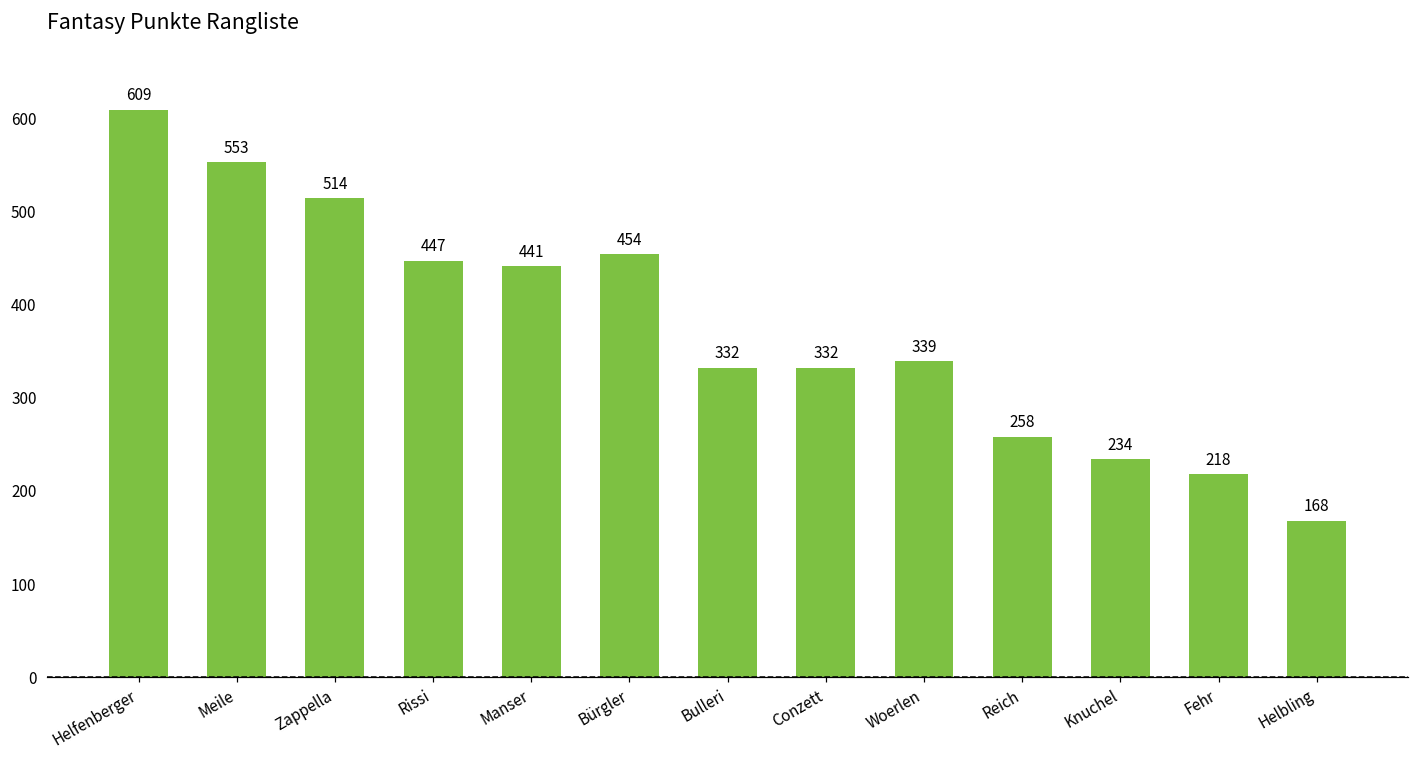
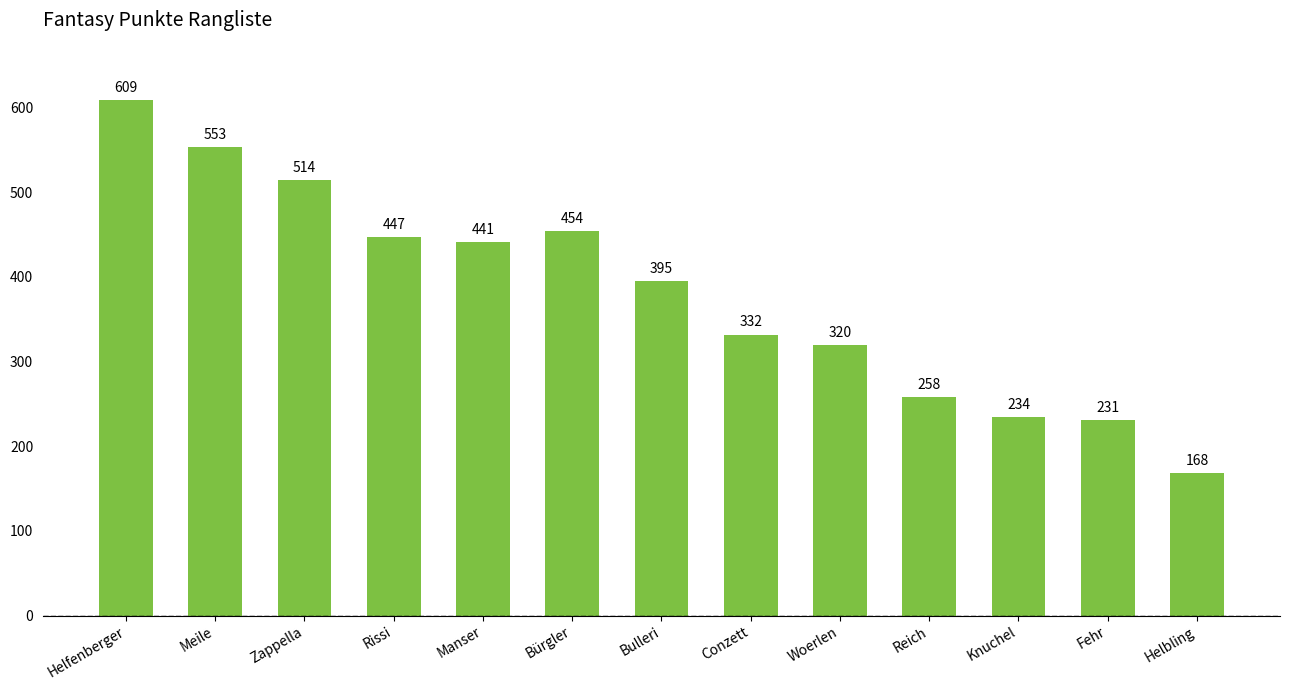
  {
    "Helfenberger": 609,
    "Meile": 553,
    "Zappella": 514,
    "Rissi": 447,
    "Manser": 441,
    "Bürgler": 454,
-   "Bulleri": 332,
+   "Bulleri": 395,
    "Conzett": 332,
-   "Woerlen": 339,
+   "Woerlen": 320,
    "Reich": 258,
    "Knuchel": 234,
-   "Fehr": 218,
+   "Fehr": 231,
    "Helbling": 168
  }
